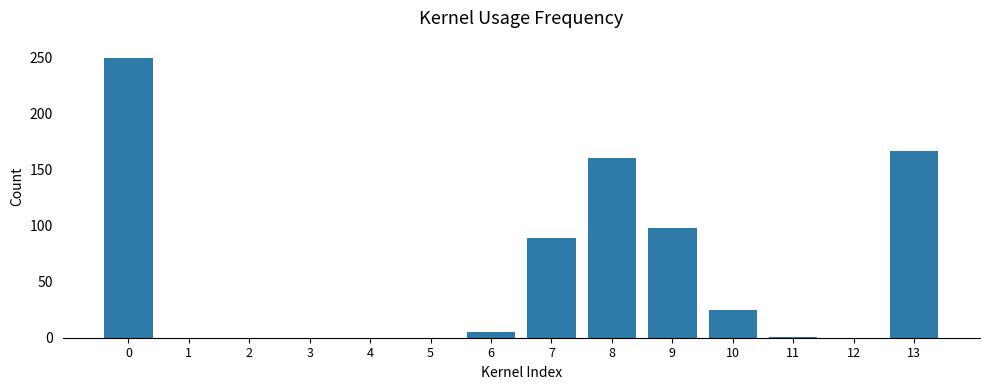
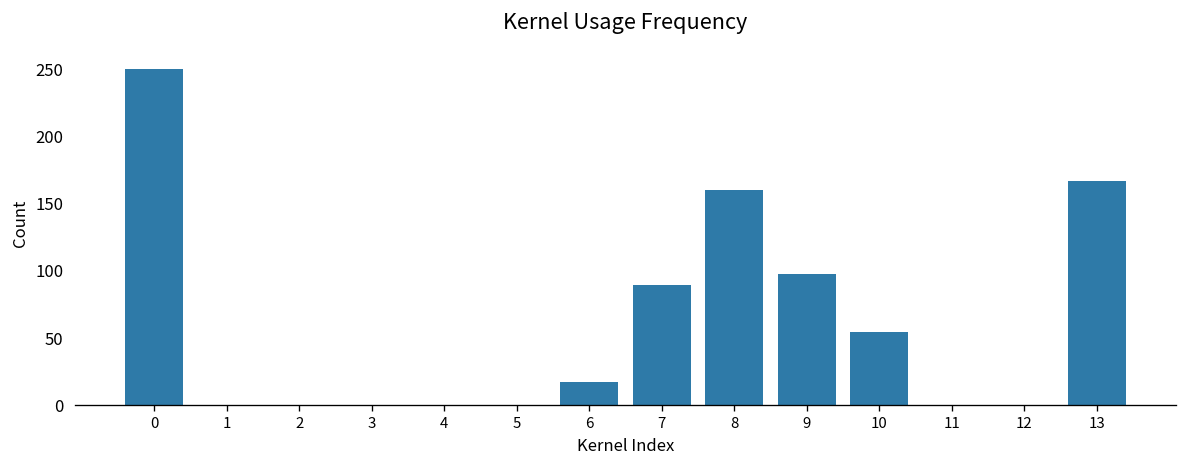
  {
    "0": 250,
    "1": 0,
    "2": 0,
    "3": 0,
    "4": 0,
    "5": 0,
-   "6": 5,
+   "6": 17,
    "7": 89,
    "8": 160,
    "9": 98,
-   "10": 25,
+   "10": 55,
    "12": 0,
    "13": 166
  }
